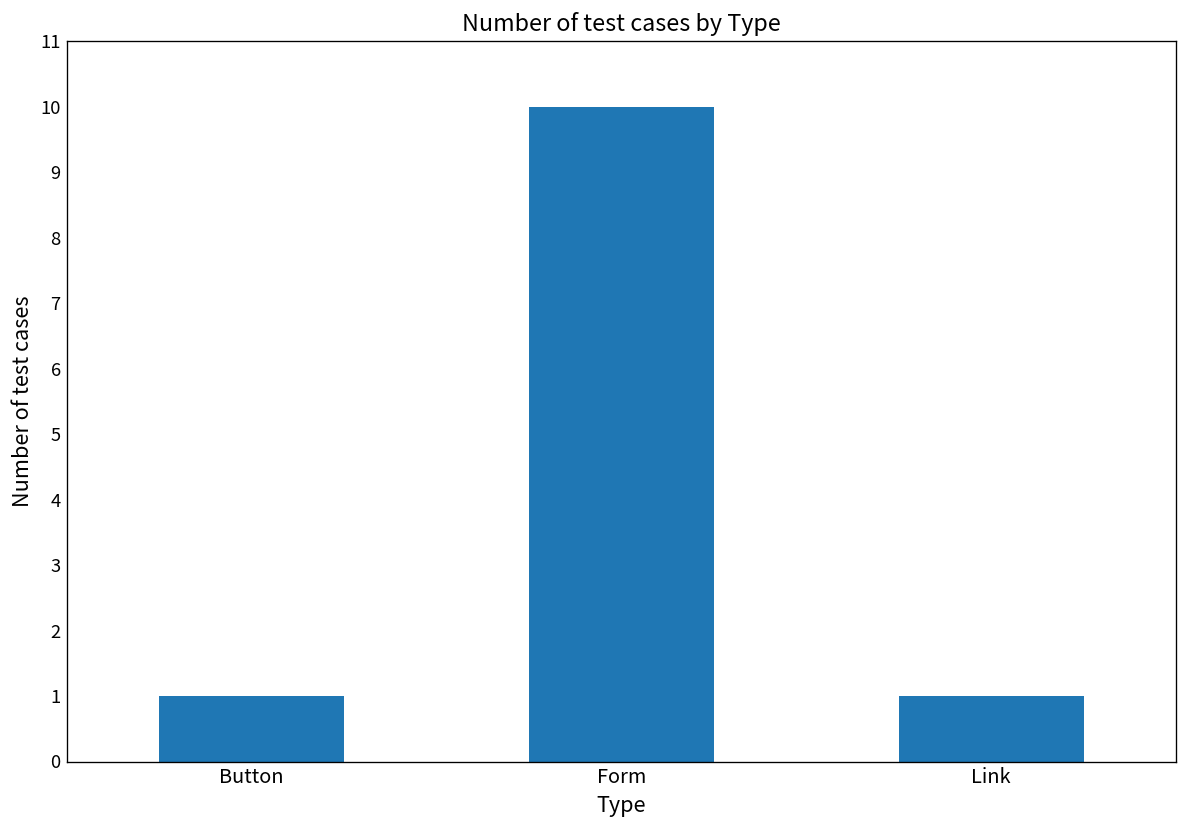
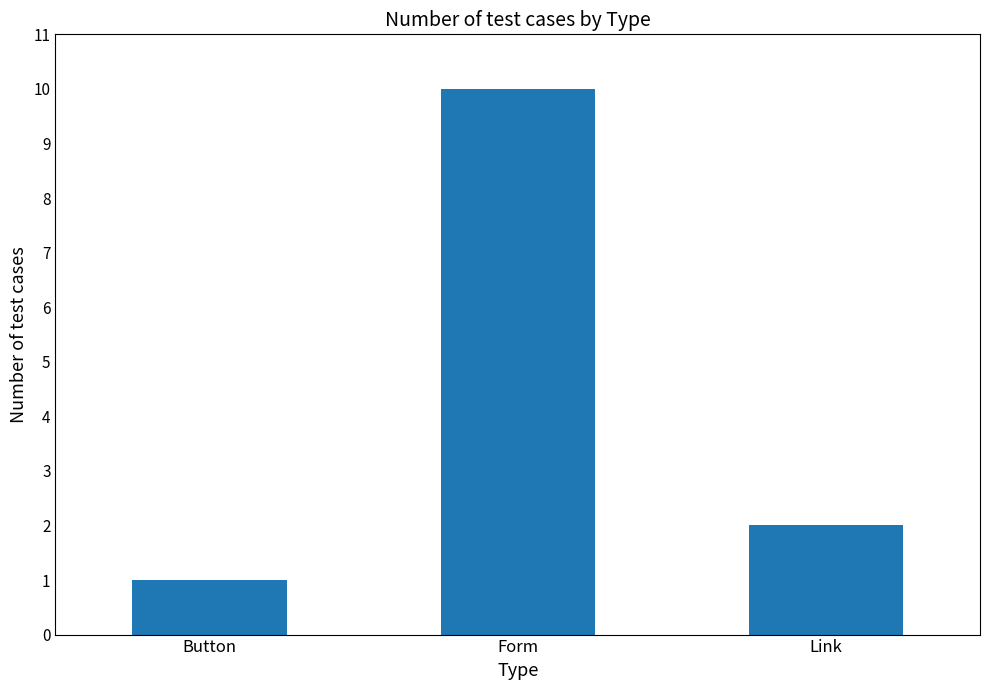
  {
    "Button": 1,
    "Form": 10,
-   "Link": 1
+   "Link": 2
  }
